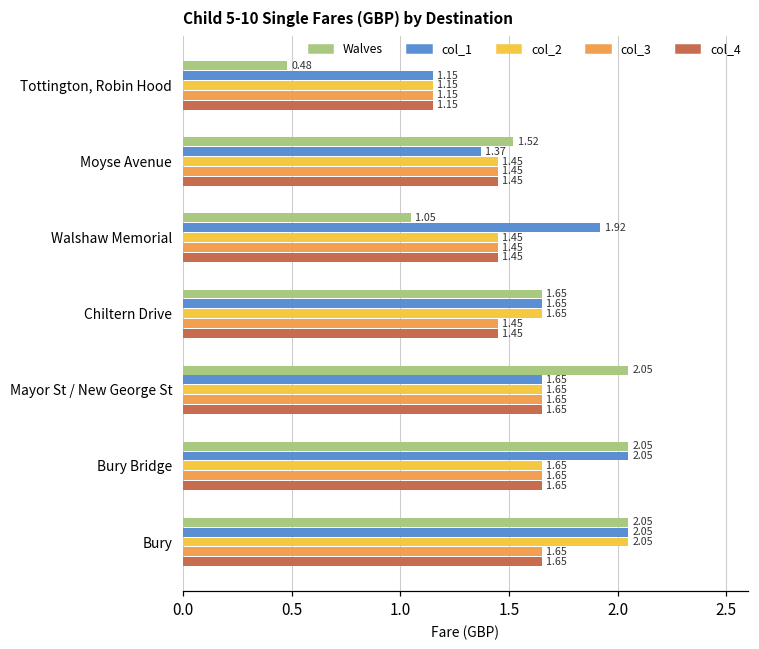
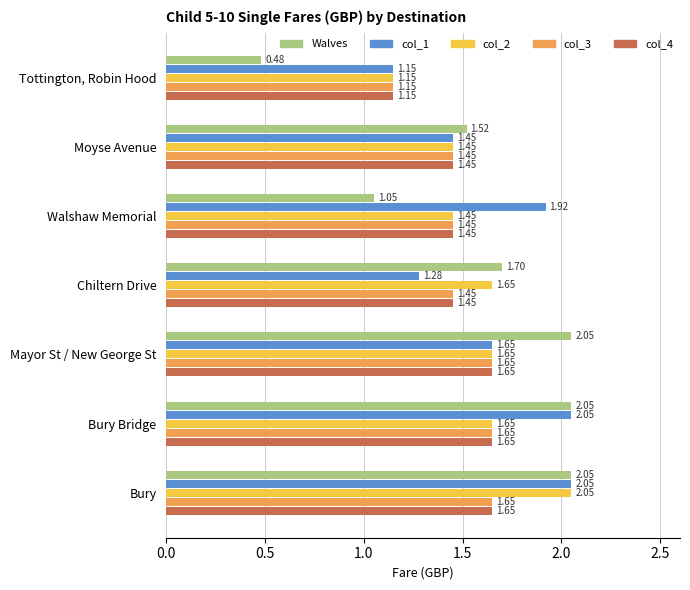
  {
    "Walves": {
      "Tottington, Robin Hood": 0.48,
      "Moyse Avenue": 1.52,
      "Walshaw Memorial": 1.05,
-     "Chiltern Drive": 1.65,
+     "Chiltern Drive": 1.70,
      "Mayor St / New George St": 2.05,
      "Bury Bridge": 2.05,
      "Bury": 2.05
    },
    "col_1": {
      "Tottington, Robin Hood": 1.15,
-     "Moyse Avenue": 1.37,
+     "Moyse Avenue": 1.45,
      "Walshaw Memorial": 1.92,
-     "Chiltern Drive": 1.65,
+     "Chiltern Drive": 1.28,
      "Mayor St / New George St": 1.65,
      "Bury Bridge": 2.05,
      "Bury": 2.05
    },
    "col_4": {
      "Tottington, Robin Hood": 1.15,
      "Moyse Avenue": 1.45,
      "Walshaw Memorial": 1.45,
      "Chiltern Drive": 1.45,
      "Mayor St / New George St": 1.65,
      "Bury Bridge": 1.65,
      "Bury": 1.65
    }
  }
